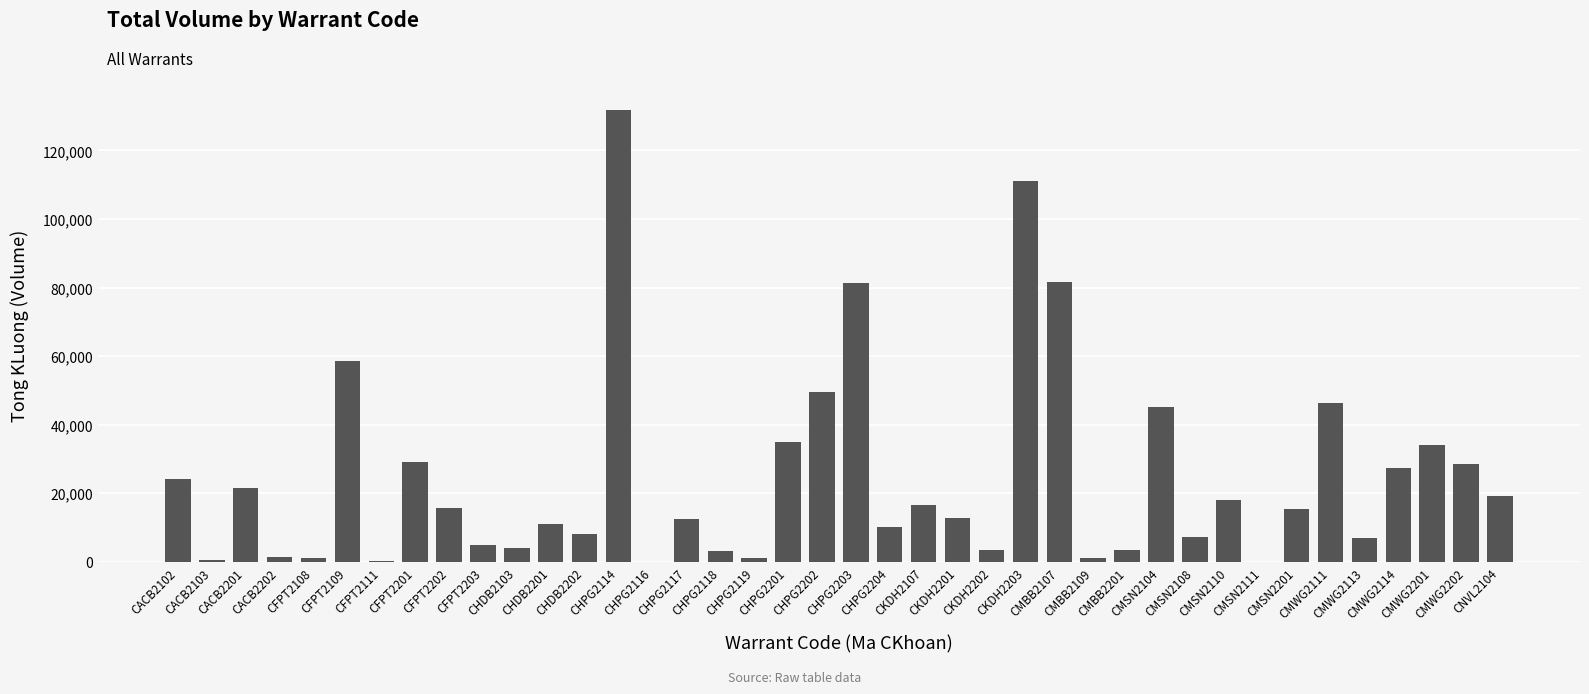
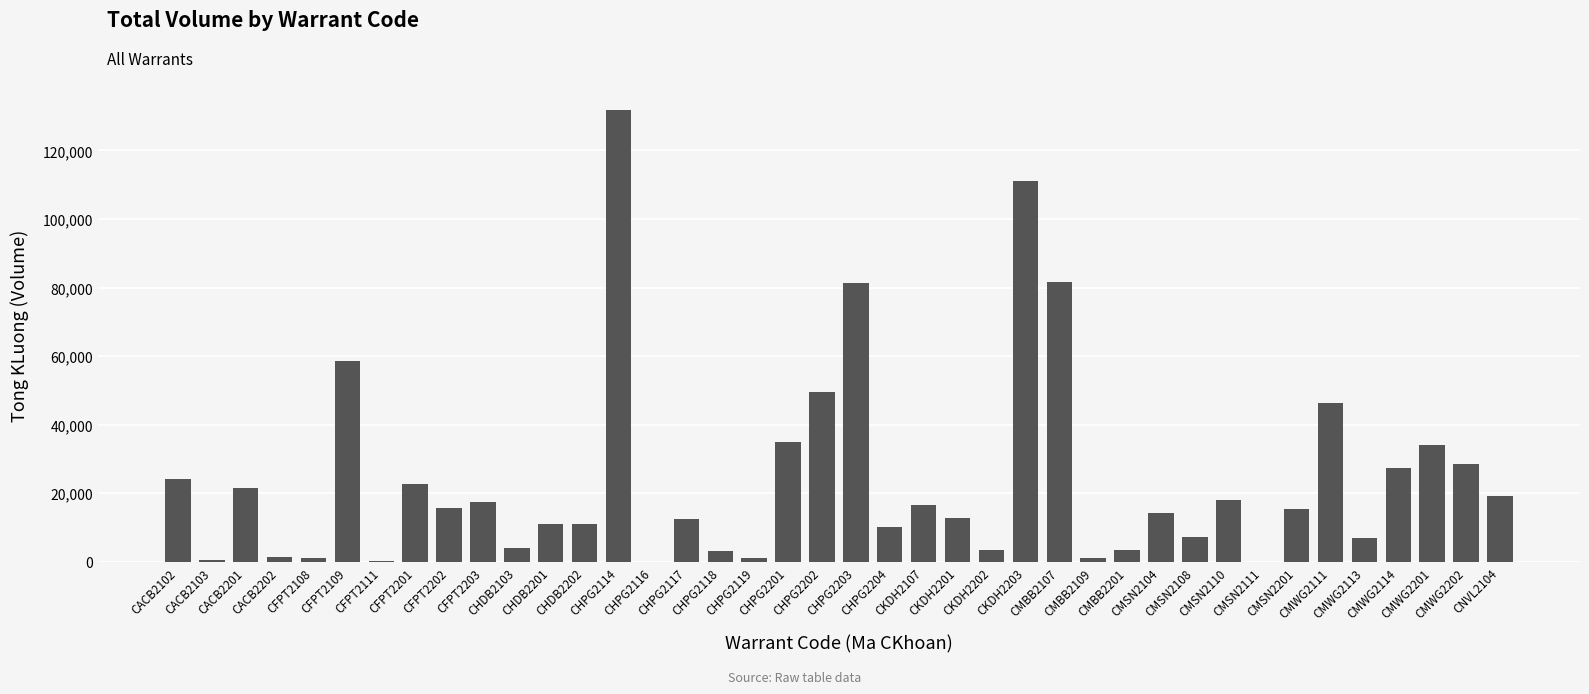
  {
    "CACB2102": "24,000",
    "CACB2201": "22,000",
    "CACB2202": "2,000",
    "CFPT2108": "1,000",
    "CFPT2109": "59,000",
-   "CFPT2201": "29,000",
+   "CFPT2201": "23,000",
    "CFPT2202": "16,000",
-   "CFPT2203": "5,000",
+   "CFPT2203": "17,000",
    "CHDB2103": "4,000",
    "CHDB2201": "11,000",
-   "CHDB2202": "8,000",
+   "CHDB2202": "11,000",
    "CHPG2114": "132,000",
    "CHPG2117": "12,000",
    "CHPG2118": "3,000",
    "CHPG2119": "1,000",
    "CHPG2201": "35,000",
    "CHPG2202": "50,000",
    "CHPG2203": "81,000",
    "CHPG2204": "10,000",
    "CKDH2107": "17,000",
    "CKDH2201": "13,000",
    "CKDH2202": "4,000",
    "CKDH2203": "111,000",
    "CMBB2107": "82,000",
    "CMBB2109": "1,000",
    "CMBB2201": "3,000",
-   "CMSN2104": "45,000",
+   "CMSN2104": "14,000",
    "CMSN2108": "7,000",
    "CMSN2110": "18,000",
    "CMSN2201": "16,000",
    "CMWG2111": "46,000",
    "CMWG2113": "7,000",
    "CMWG2114": "27,000",
    "CMWG2201": "34,000",
    "CMWG2202": "28,000",
    "CNVL2104": "19,000"
  }
